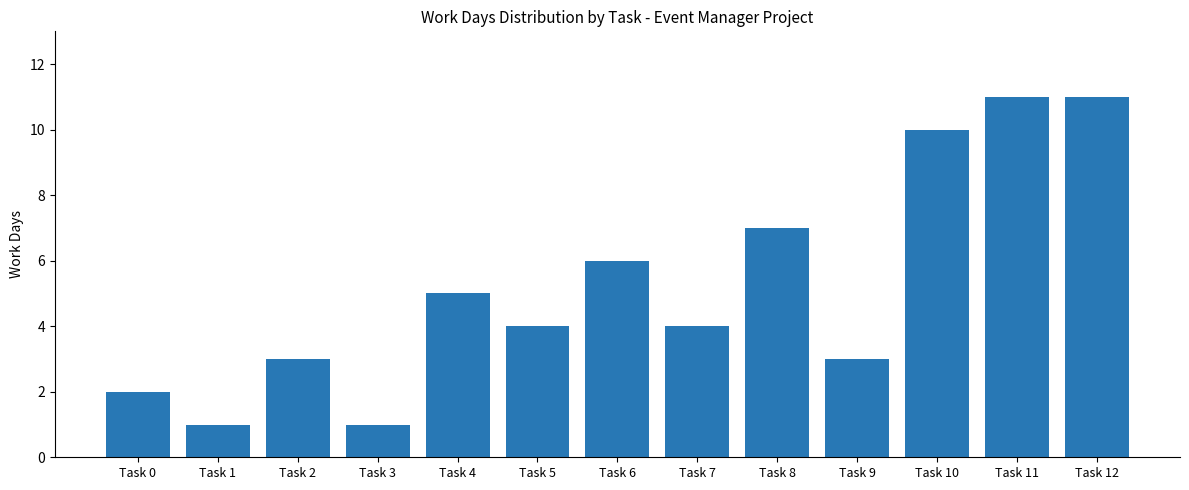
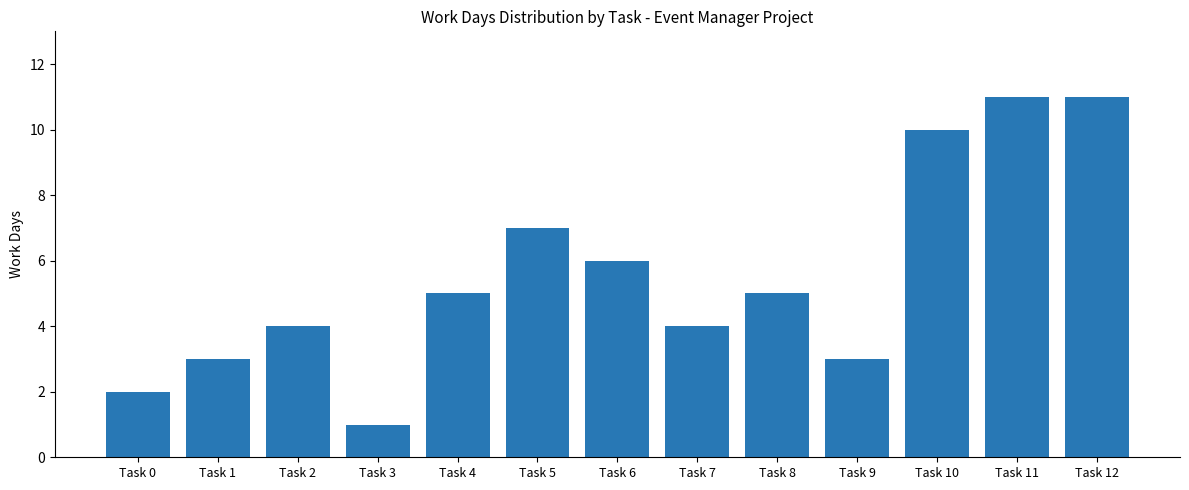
  {
    "Task 0": 2,
-   "Task 1": 1,
-   "Task 2": 3,
+   "Task 1": 3,
+   "Task 2": 4,
    "Task 3": 1,
    "Task 4": 5,
-   "Task 5": 4,
+   "Task 5": 7,
    "Task 6": 6,
    "Task 7": 4,
-   "Task 8": 7,
+   "Task 8": 5,
    "Task 9": 3,
    "Task 10": 10,
    "Task 11": 11,
    "Task 12": 11
  }
